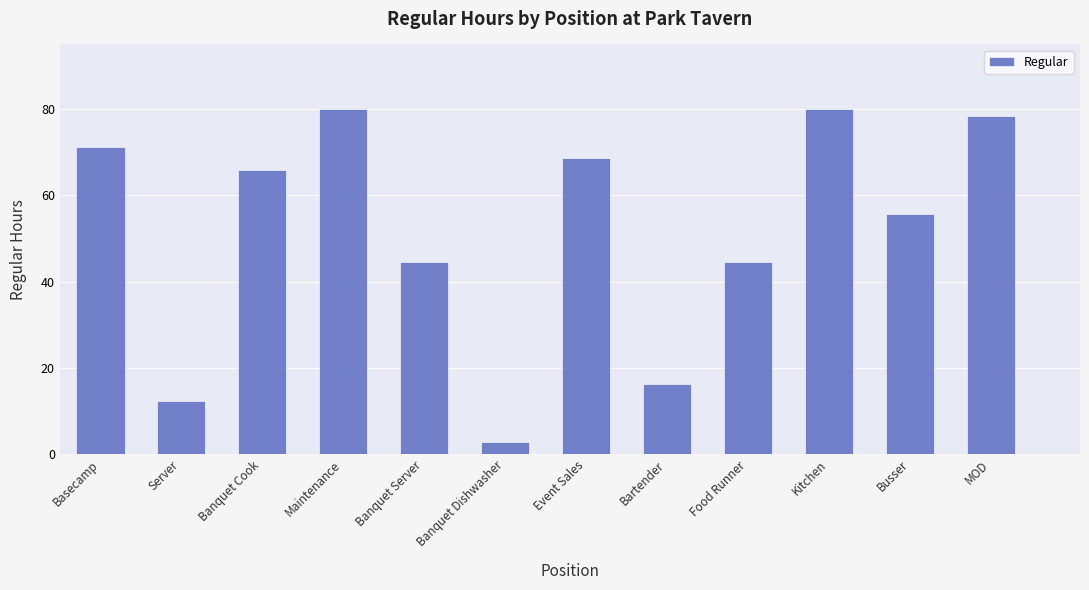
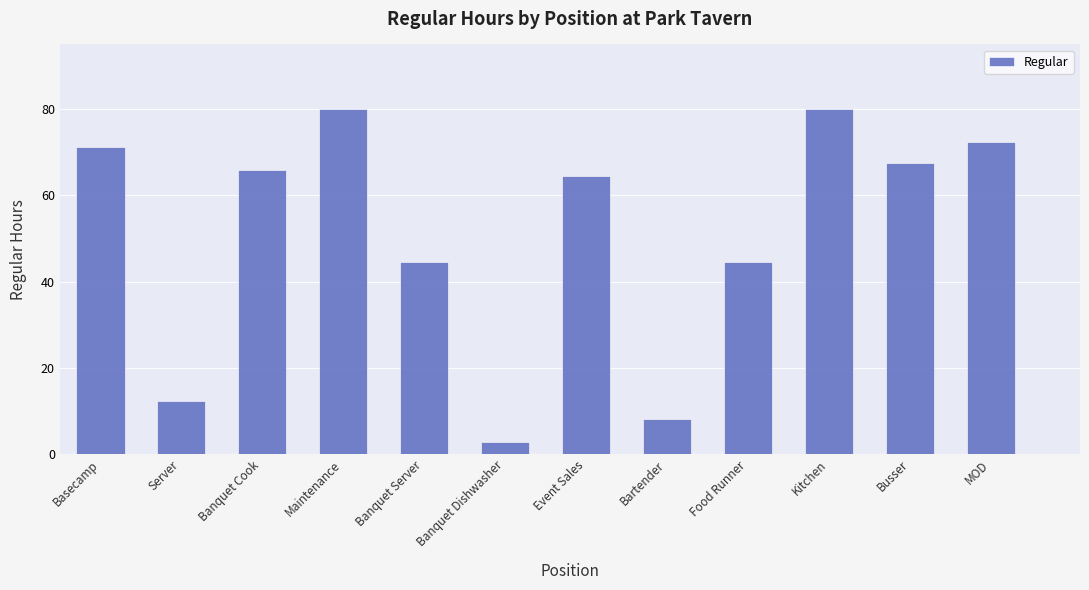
  {
    "Basecamp": 71,
    "Server": 12,
    "Banquet Cook": 66,
    "Maintenance": 80,
    "Banquet Server": 45,
    "Banquet Dishwasher": 3,
-   "Event Sales": 69,
-   "Bartender": 16,
+   "Event Sales": 65,
+   "Bartender": 8,
    "Food Runner": 45,
    "Kitchen": 80,
-   "Busser": 56,
-   "MOD": 78
+   "Busser": 68,
+   "MOD": 72
  }
